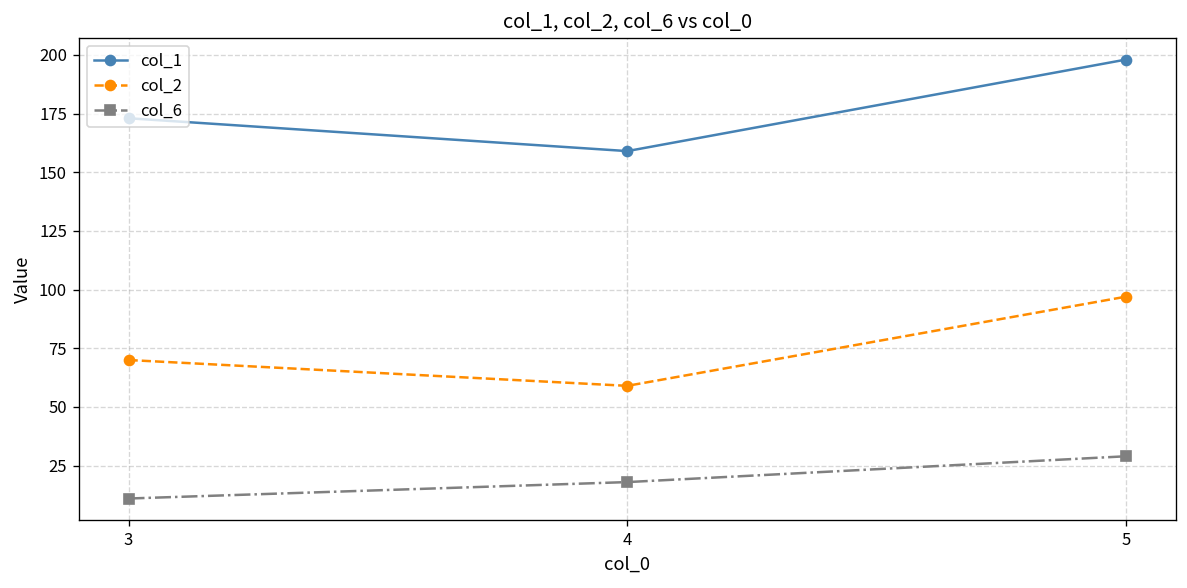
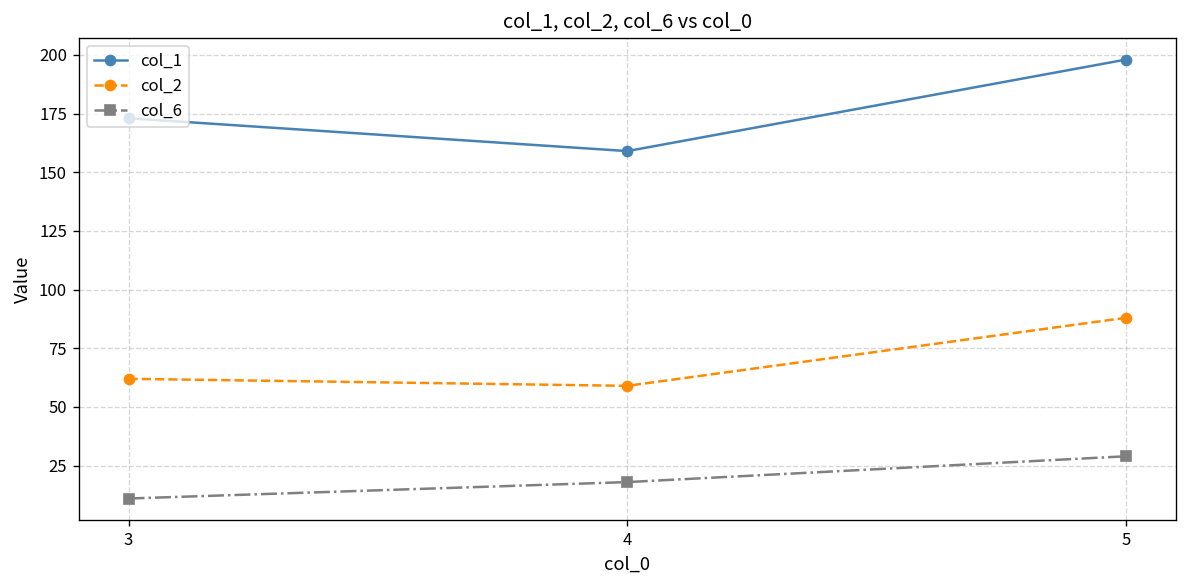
  {
    "col_1": {
      "4": 159,
      "5": 198
    },
    "col_2": {
-     "3": 70,
+     "3": 62,
      "4": 59,
-     "5": 97
+     "5": 88
    },
    "col_6": {
      "3": 11,
      "4": 18,
      "5": 29
    }
  }
